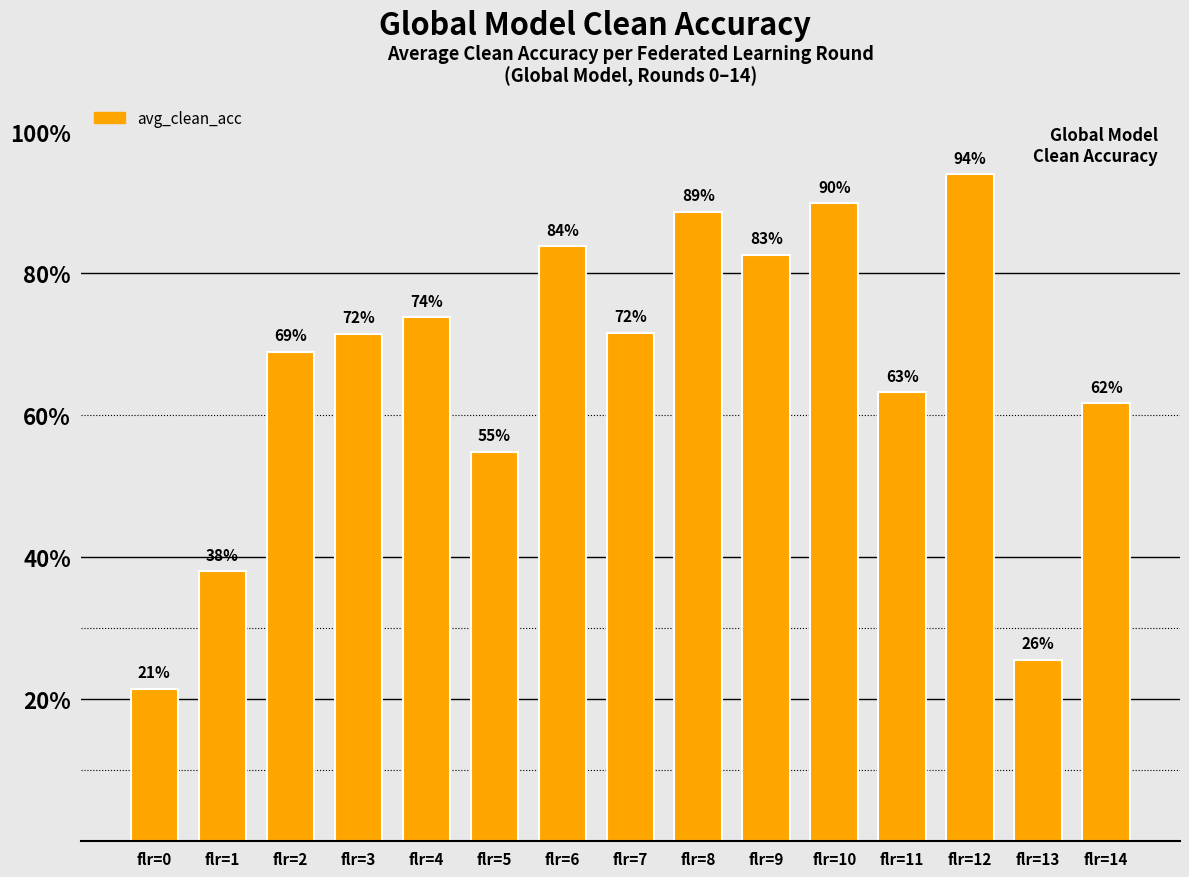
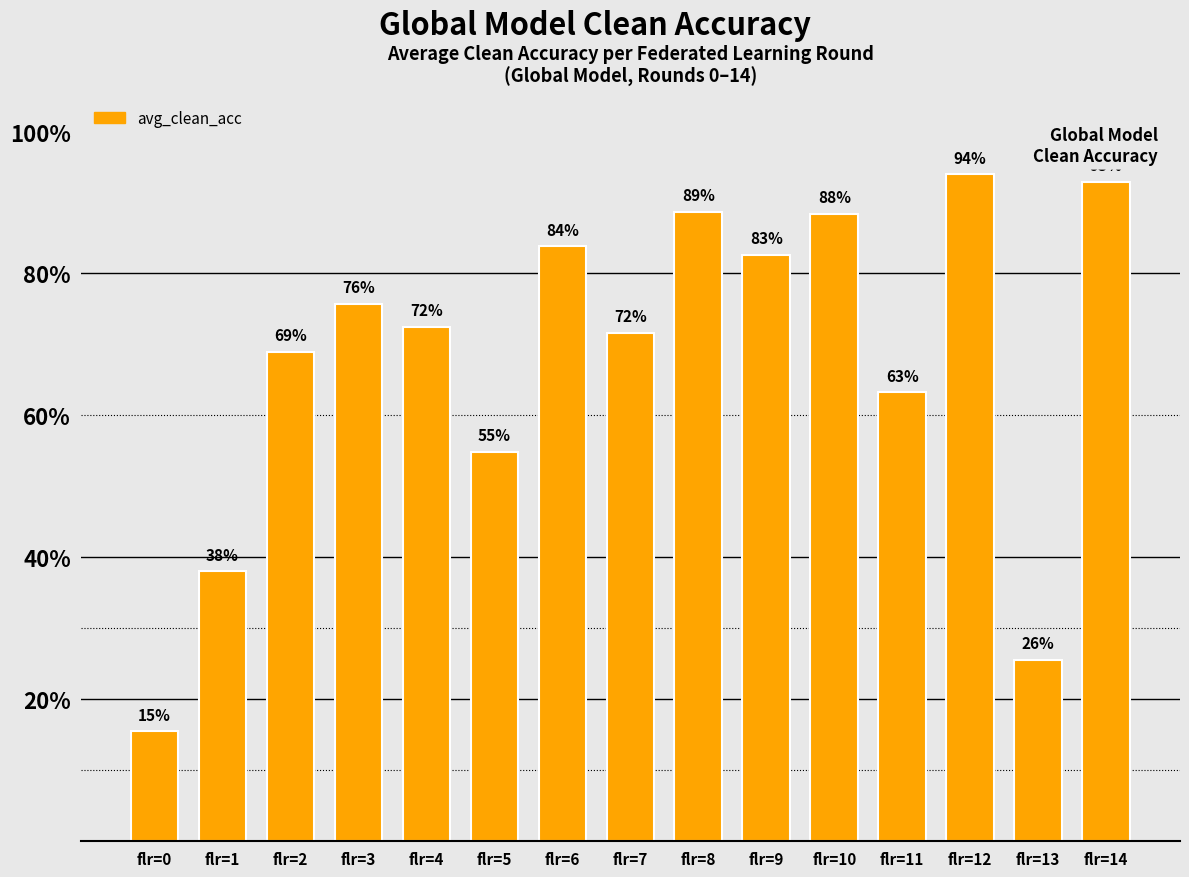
  {
-   "flr=0": "21%",
+   "flr=0": "15%",
    "flr=1": "38%",
    "flr=2": "69%",
-   "flr=3": "72%",
-   "flr=4": "74%",
+   "flr=3": "76%",
+   "flr=4": "72%",
    "flr=5": "55%",
    "flr=6": "84%",
    "flr=7": "72%",
    "flr=8": "89%",
    "flr=9": "83%",
-   "flr=10": "90%",
+   "flr=10": "88%",
    "flr=11": "63%",
    "flr=12": "94%",
    "flr=13": "26%",
-   "flr=14": "62%"
+   "flr=14": "93%"
  }
